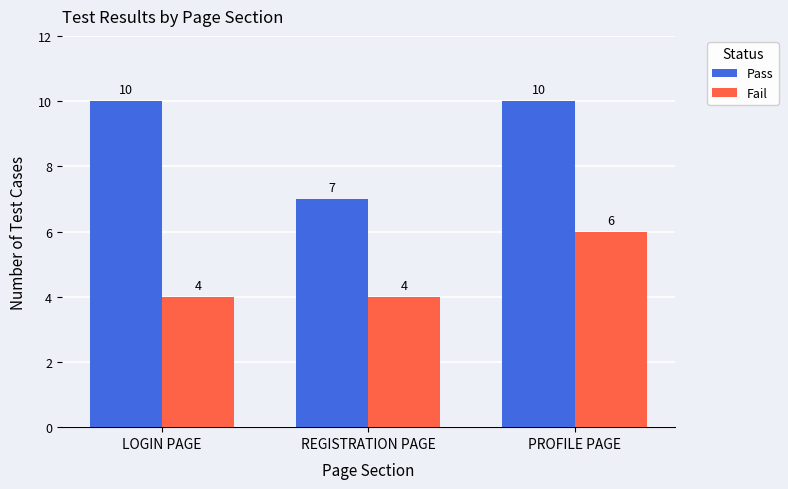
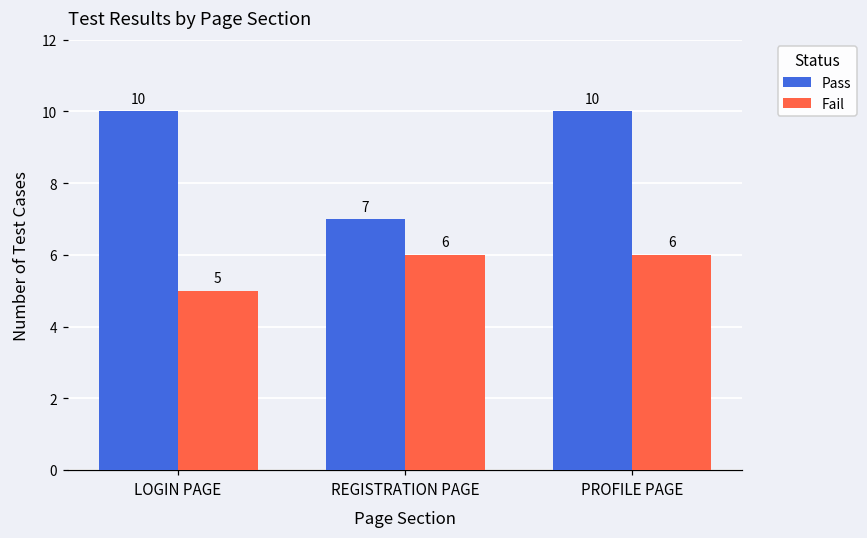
  {
    "Pass": {
      "LOGIN PAGE": 10,
      "REGISTRATION PAGE": 7,
      "PROFILE PAGE": 10
    },
    "Fail": {
-     "LOGIN PAGE": 4,
-     "REGISTRATION PAGE": 4,
+     "LOGIN PAGE": 5,
+     "REGISTRATION PAGE": 6,
      "PROFILE PAGE": 6
    }
  }
